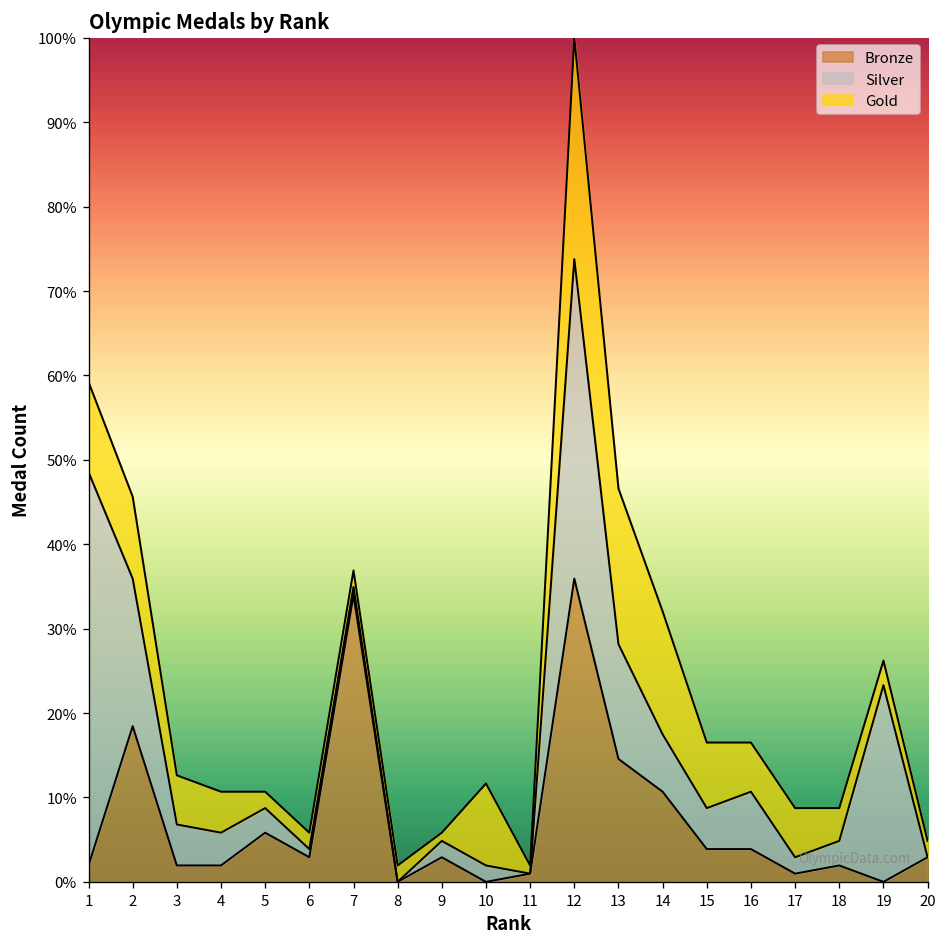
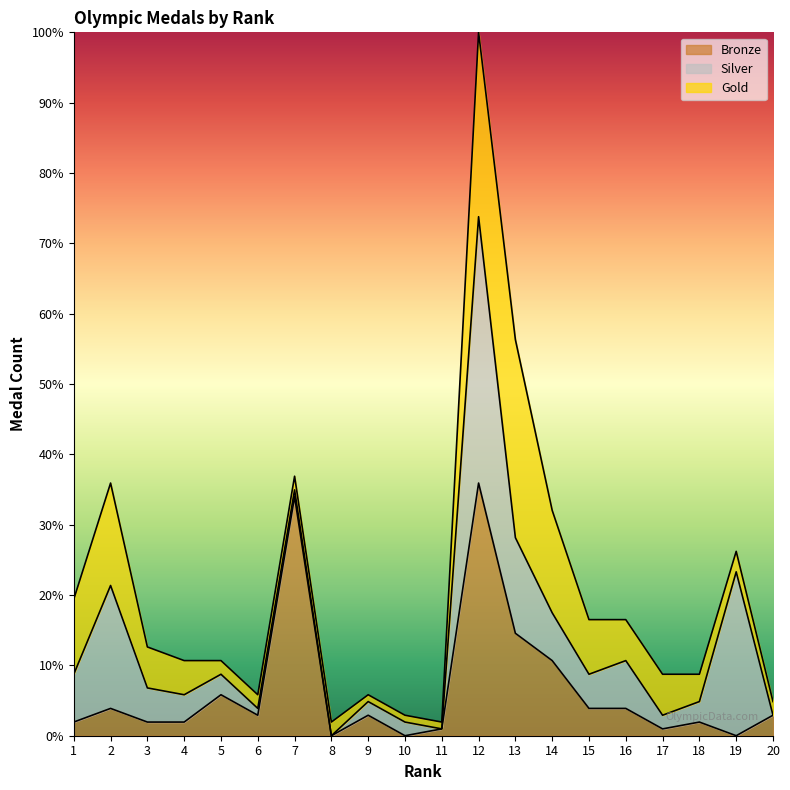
  {
    "Bronze": {
      "1": "2%",
-     "2": "18%",
+     "2": "4%",
      "3": "2%",
      "4": "2%",
      "5": "6%",
      "6": "3%",
      "7": "34%",
      "9": "3%",
      "10": "0%",
      "12": "36%",
      "13": "15%",
      "14": "11%",
      "15": "4%",
      "16": "4%",
      "17": "1%",
      "18": "2%",
      "19": "0%"
    },
    "Silver": {
-     "1": "47%",
+     "1": "7%",
      "2": "17%",
      "3": "5%",
      "4": "4%",
      "5": "3%",
      "6": "1%",
      "7": "1%",
      "9": "2%",
      "10": "2%",
      "12": "38%",
      "13": "14%",
      "14": "7%",
      "15": "5%",
      "16": "7%",
      "17": "2%",
      "18": "3%",
      "19": "23%"
    },
    "Gold": {
      "1": "11%",
-     "2": "10%",
+     "2": "15%",
      "3": "6%",
      "4": "5%",
      "5": "2%",
      "6": "2%",
      "7": "2%",
      "8": "2%",
      "9": "1%",
-     "10": "10%",
+     "10": "1%",
      "11": "1%",
      "12": "26%",
-     "13": "18%",
+     "13": "28%",
      "14": "15%",
      "15": "8%",
      "16": "6%",
      "17": "6%",
      "18": "4%",
      "19": "3%",
      "20": "2%"
    }
  }
